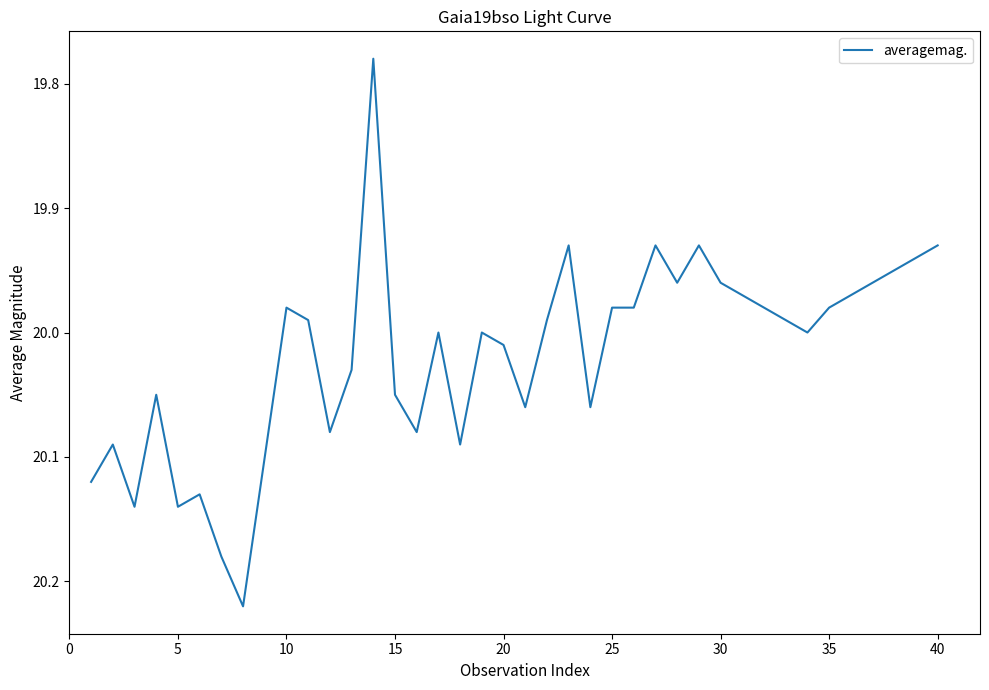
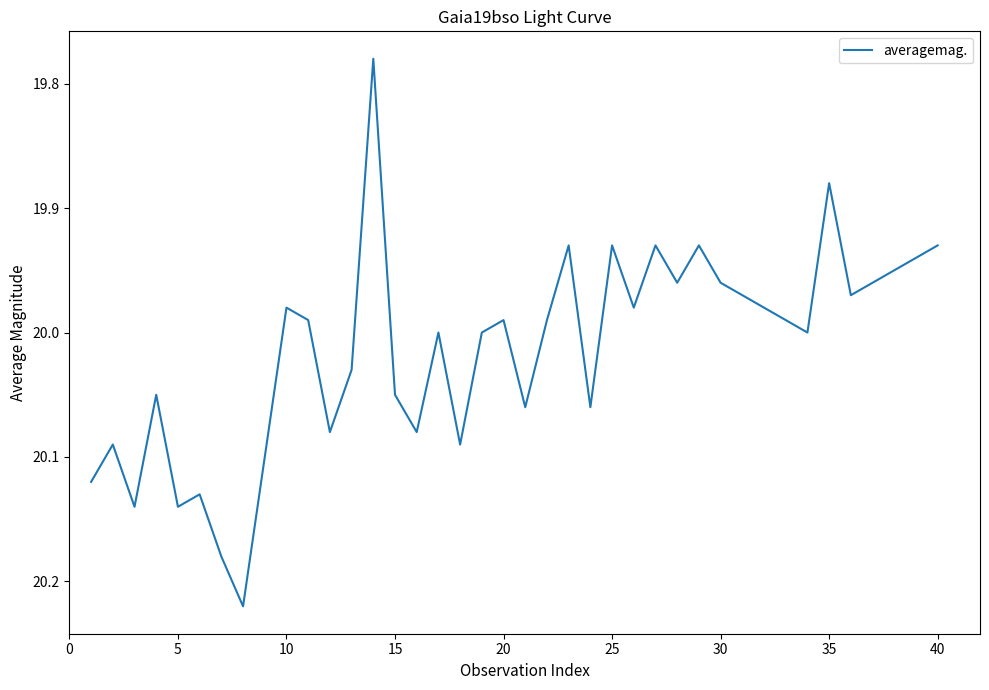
  {
    "5": 20.14,
    "10": 19.98,
    "15": 20.05,
-   "20": 20.01,
-   "25": 19.98,
+   "20": 19.99,
+   "25": 19.93,
    "30": 19.96,
-   "35": 19.98,
+   "35": 19.88,
    "40": 19.93
  }
